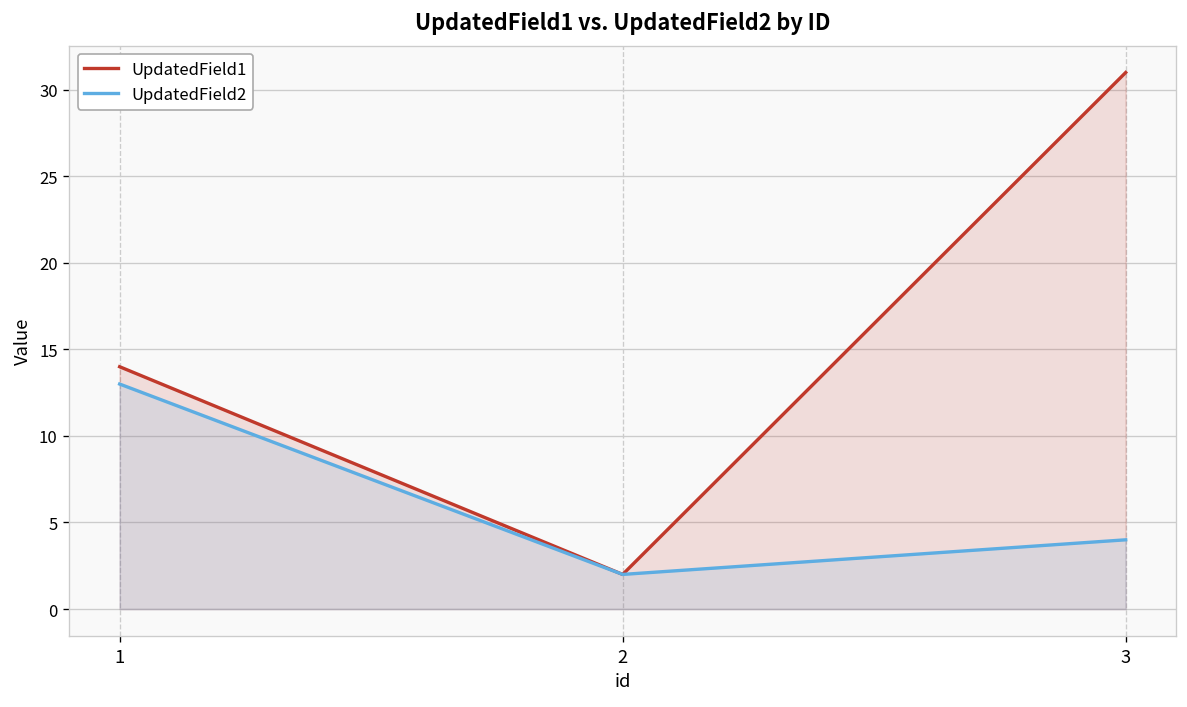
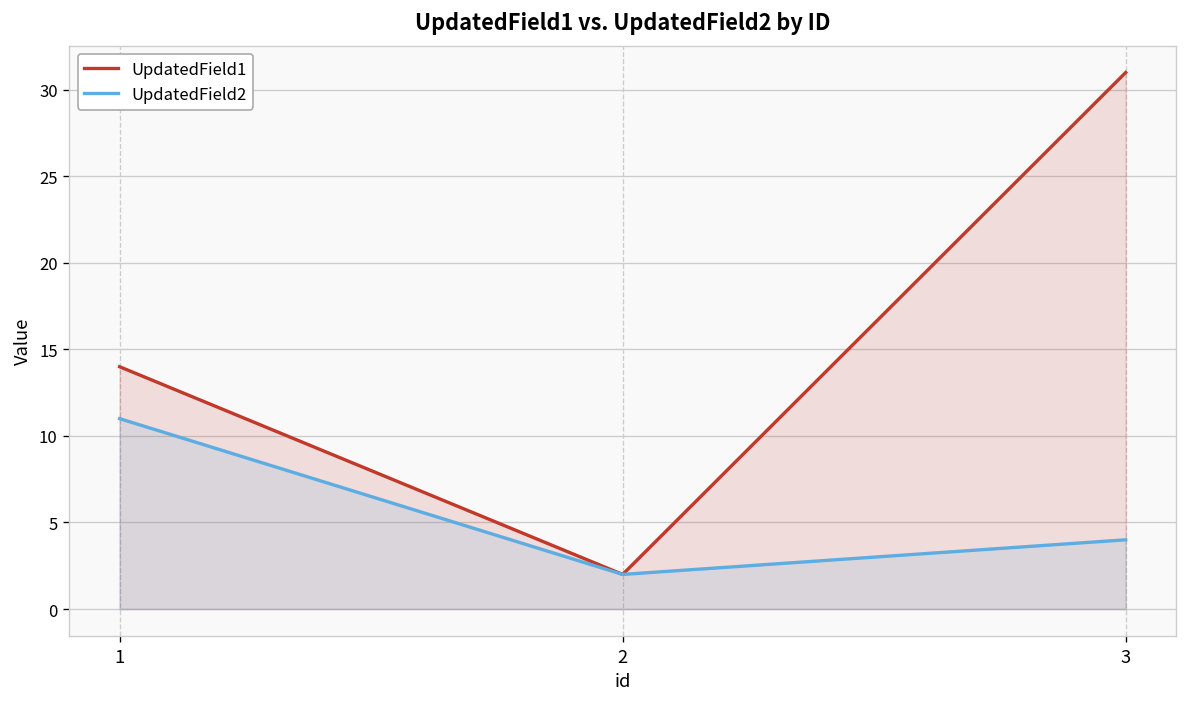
  {
    "UpdatedField1": {
      "1": 14,
      "3": 31
    },
    "UpdatedField2": {
-     "1": 13,
+     "1": 11,
      "3": 4
    }
  }
